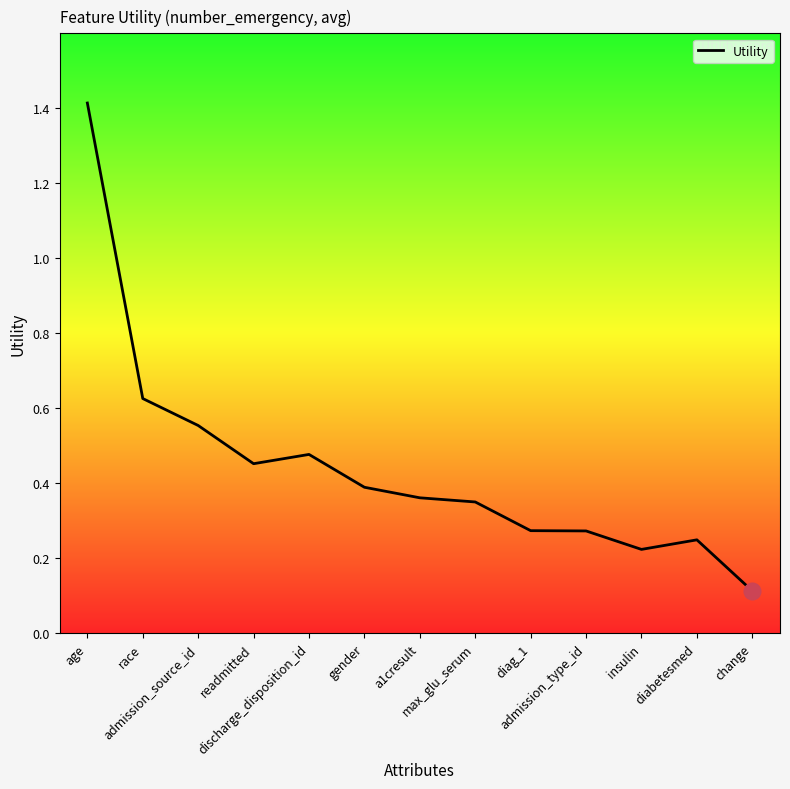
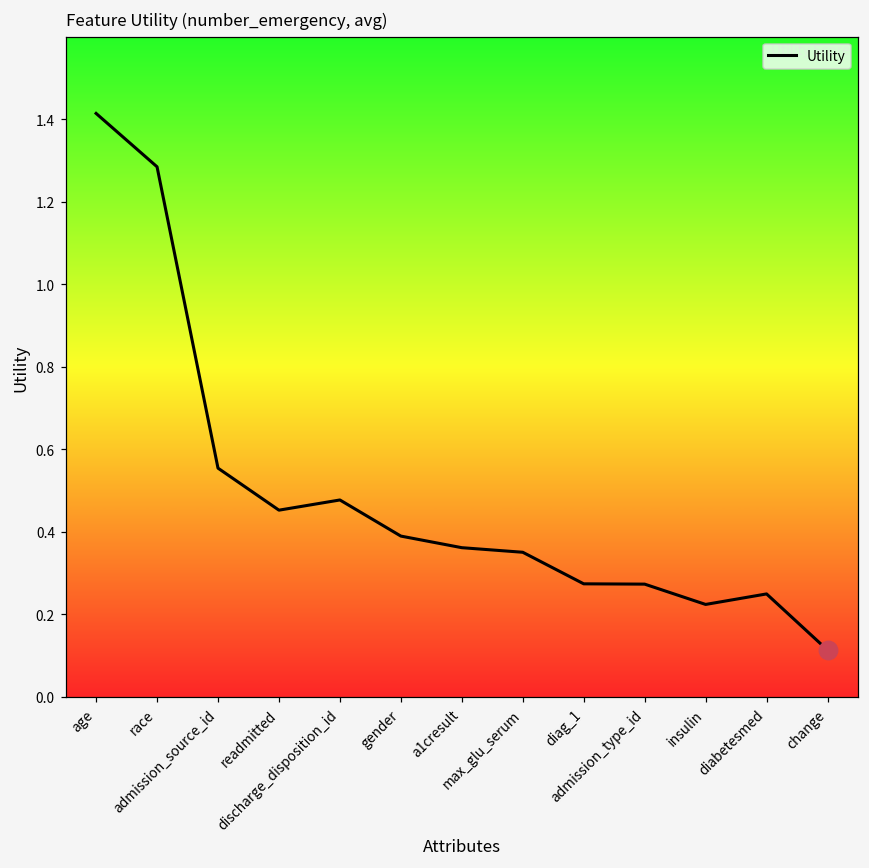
  {
    "Utility": {
      "age": 1.41,
-     "race": 0.63,
+     "race": 1.28,
      "admission_source_id": 0.55,
      "readmitted": 0.45,
      "discharge_disposition_id": 0.48,
      "gender": 0.39,
      "a1cresult": 0.36,
      "max_glu_serum": 0.35,
      "diag_1": 0.27,
      "admission_type_id": 0.27,
      "insulin": 0.22,
      "diabetesmed": 0.25
    }
  }
